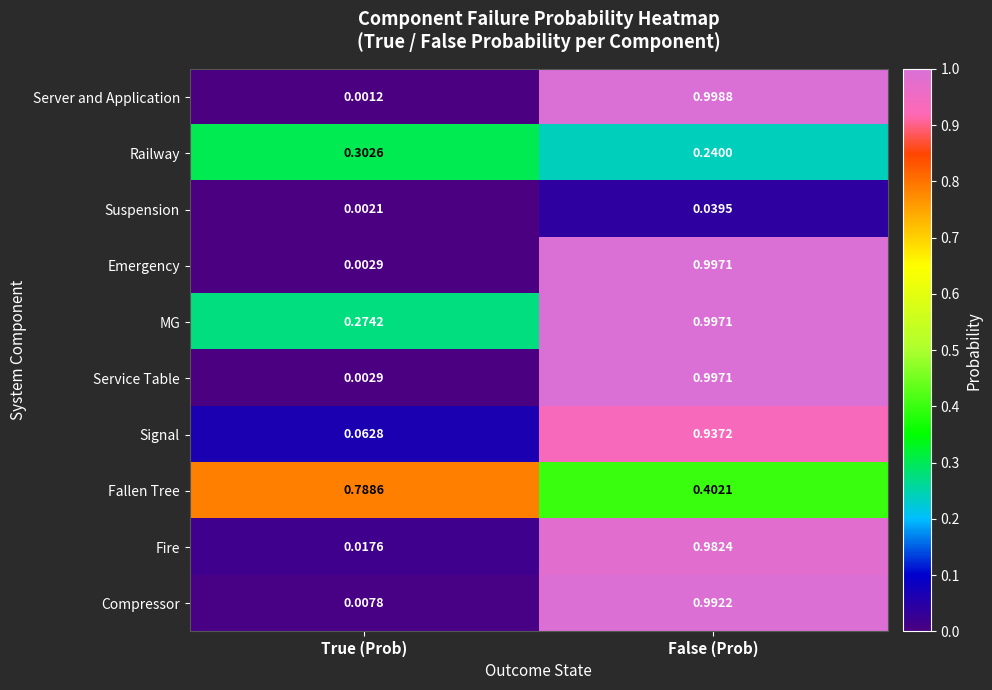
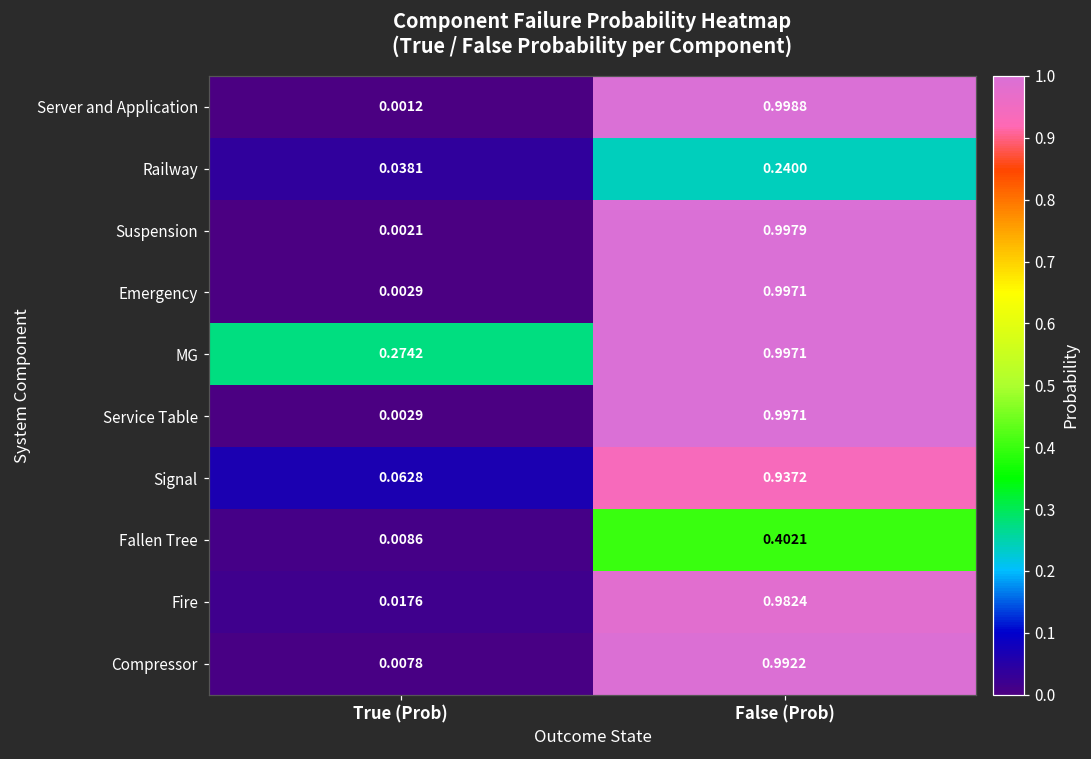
  {
    "Server and Application": {
      "True (Prob)": 0.0012,
      "False (Prob)": 0.9988
    },
    "Railway": {
-     "True (Prob)": 0.3026,
+     "True (Prob)": 0.0381,
      "False (Prob)": 0.2400
    },
    "Suspension": {
      "True (Prob)": 0.0021,
-     "False (Prob)": 0.0395
+     "False (Prob)": 0.9979
    },
    "Emergency": {
      "True (Prob)": 0.0029,
      "False (Prob)": 0.9971
    },
    "MG": {
      "True (Prob)": 0.2742,
      "False (Prob)": 0.9971
    },
    "Service Table": {
      "True (Prob)": 0.0029,
      "False (Prob)": 0.9971
    },
    "Signal": {
      "True (Prob)": 0.0628,
      "False (Prob)": 0.9372
    },
    "Fallen Tree": {
-     "True (Prob)": 0.7886,
+     "True (Prob)": 0.0086,
      "False (Prob)": 0.4021
    },
    "Fire": {
      "True (Prob)": 0.0176,
      "False (Prob)": 0.9824
    },
    "Compressor": {
      "True (Prob)": 0.0078,
      "False (Prob)": 0.9922
    }
  }
